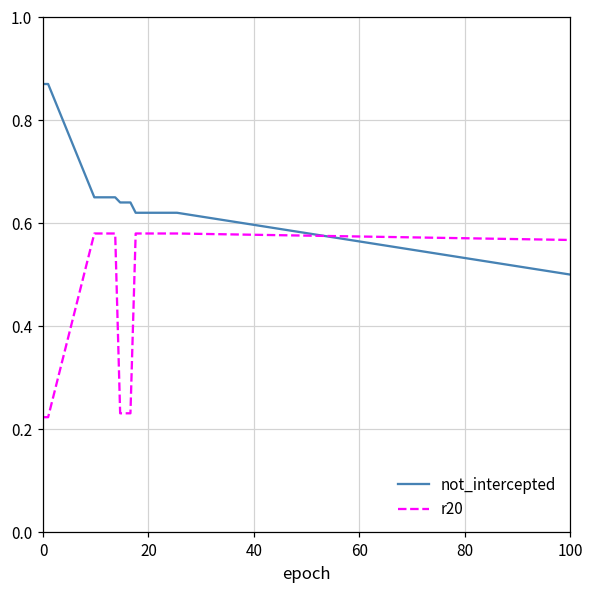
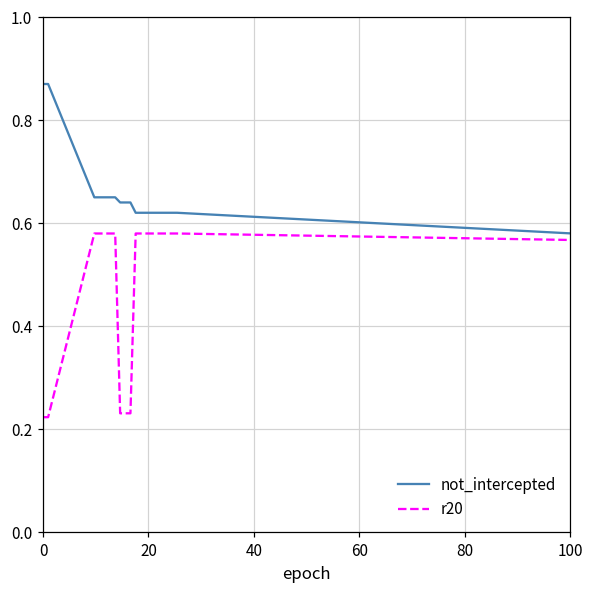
  {
    "not_intercepted": {
      "0": 0.87,
-     "100": 0.50
+     "100": 0.58
    },
    "r20": {
      "0": 0.22,
      "100": 0.57
    }
  }
